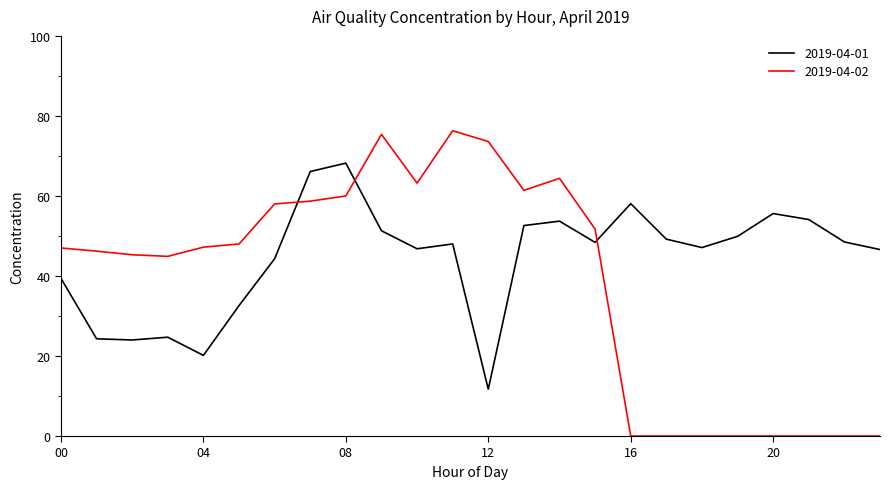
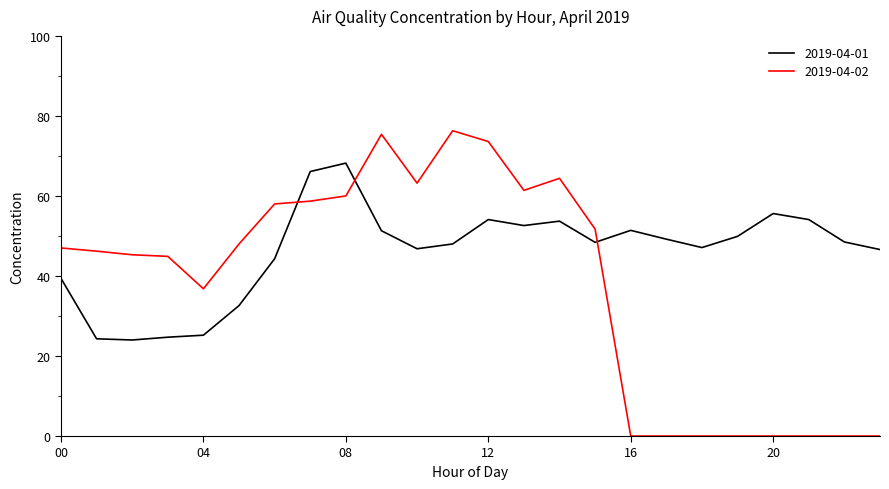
  {
    "2019-04-01": {
      "00": 39,
-     "04": 20,
+     "04": 25,
      "08": 68,
-     "12": 12,
-     "16": 58,
+     "12": 54,
+     "16": 51,
      "20": 56
    },
    "2019-04-02": {
      "00": 47,
-     "04": 47,
+     "04": 37,
      "08": 60,
      "12": 74,
      "16": 0,
      "20": 0
    }
  }
